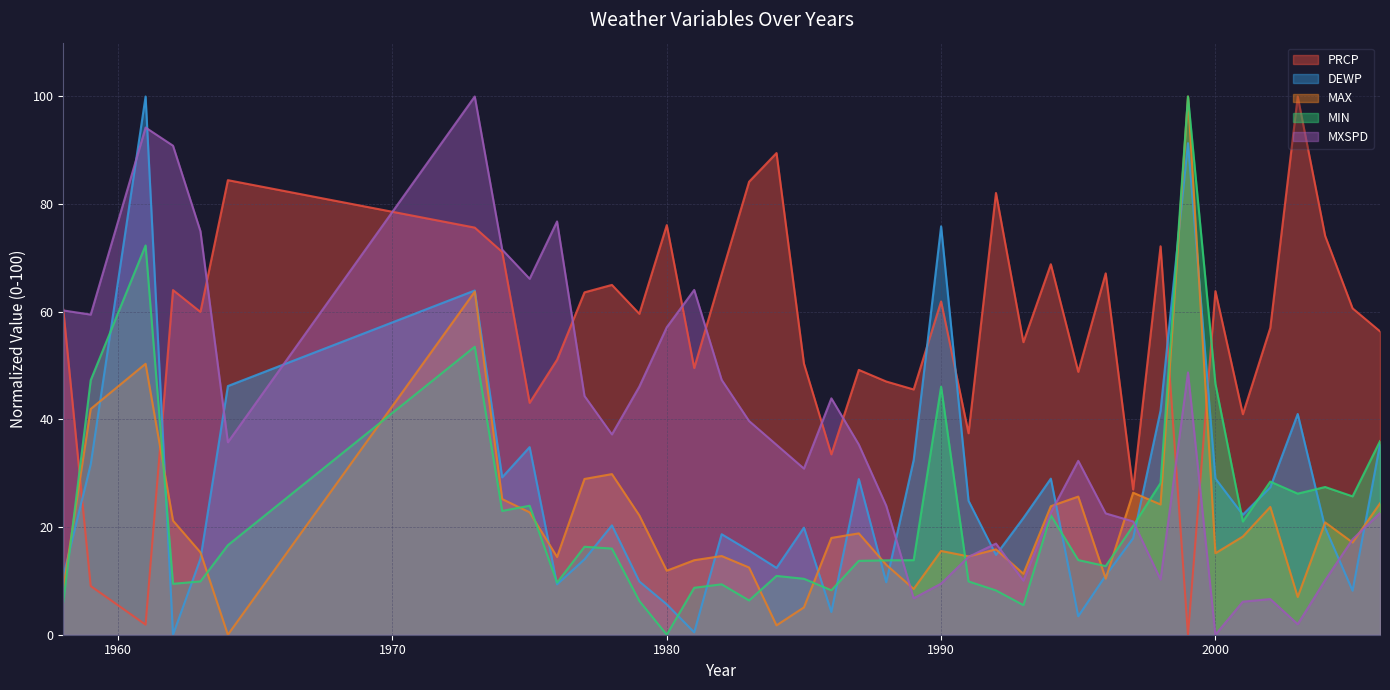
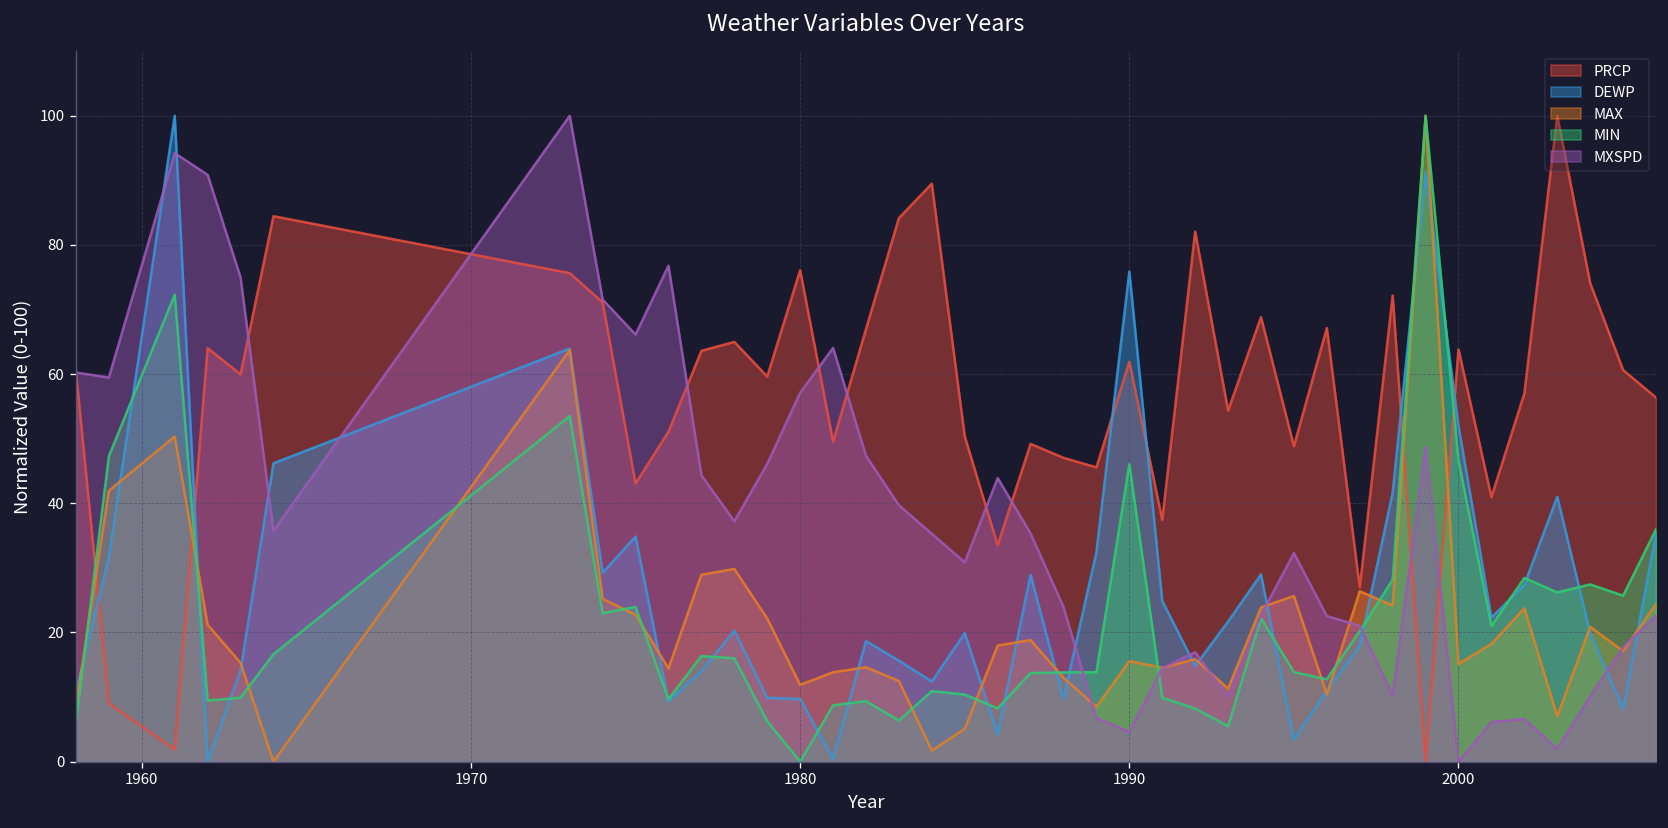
  {
    "DEWP": {
-     "1980": 6,
+     "1980": 10,
      "1990": 76,
-     "2000": 29
+     "2000": 52
    },
    "MIN": {
      "1980": 0,
      "1990": 46,
      "2000": 47
    },
    "MXSPD": {
      "1980": 57,
-     "1990": 9,
+     "1990": 5,
      "2000": 0
    }
  }
